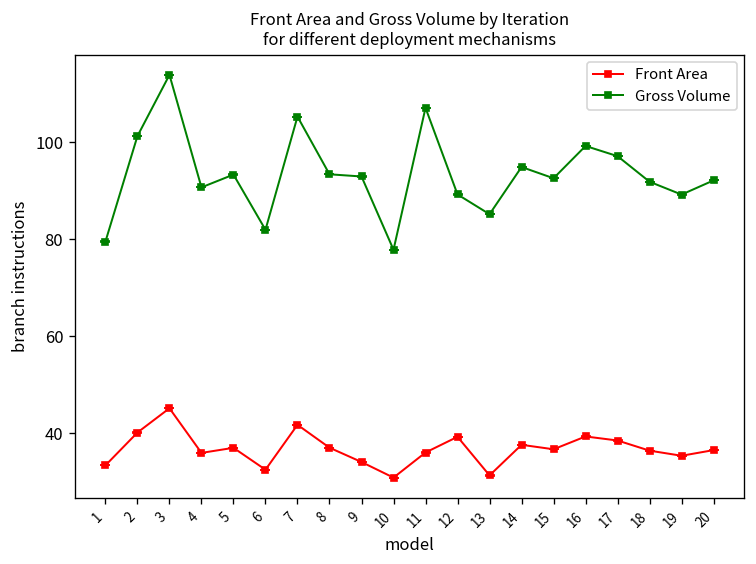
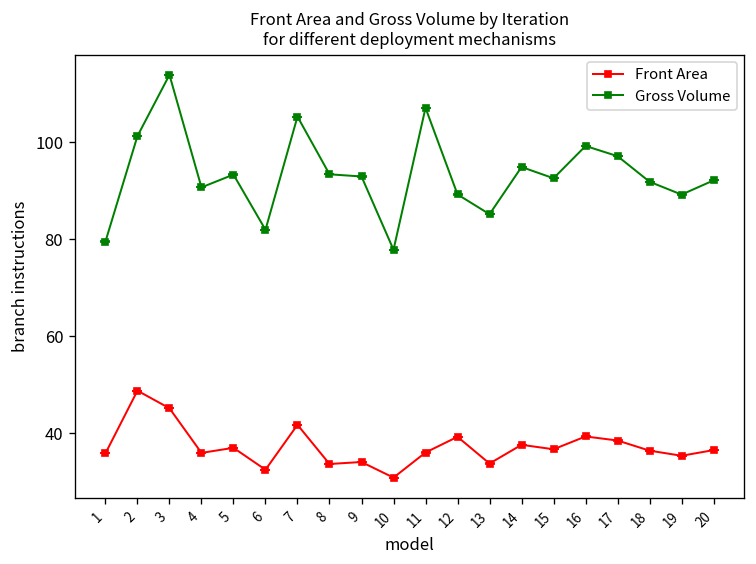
  {
    "Front Area": {
-     "1": 33,
-     "2": 40,
-     "8": 37,
-     "13": 31
+     "1": 36,
+     "2": 49,
+     "8": 34,
+     "13": 34
    }
  }
